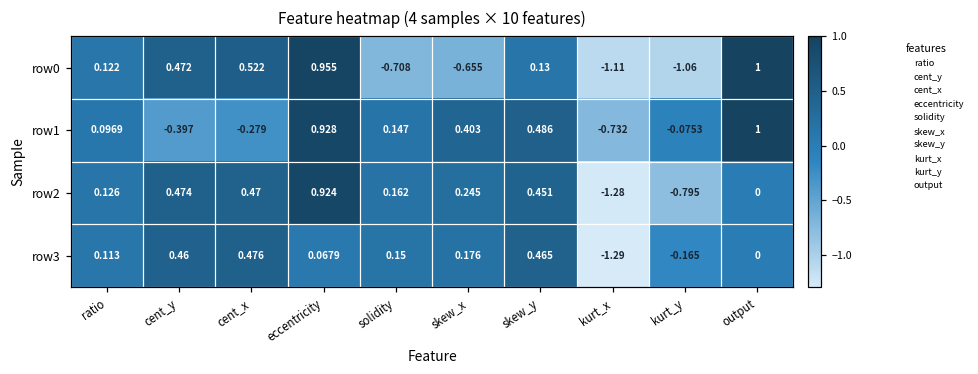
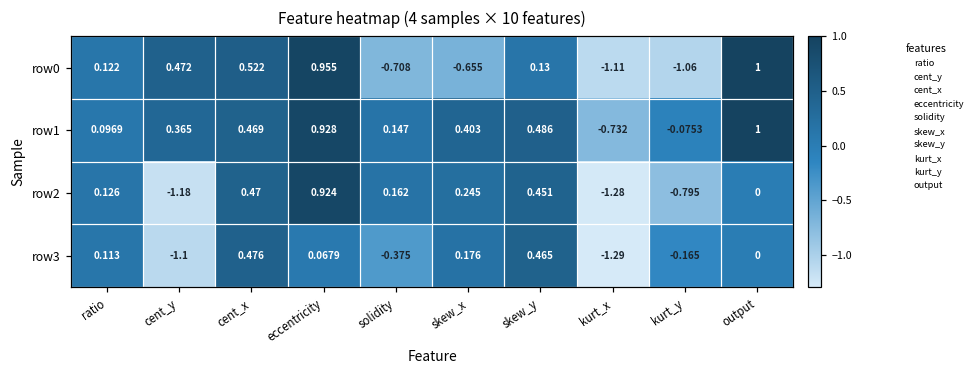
  {
    "row0": {
      "ratio": 0.122,
      "cent_y": 0.472,
      "cent_x": 0.522,
      "eccentricity": 0.955,
      "solidity": -0.708,
      "skew_x": -0.655,
      "skew_y": 0.13,
      "kurt_x": -1.11,
      "kurt_y": -1.06,
      "output": 1
    },
    "row1": {
      "ratio": 0.0969,
-     "cent_y": -0.397,
-     "cent_x": -0.279,
+     "cent_y": 0.365,
+     "cent_x": 0.469,
      "eccentricity": 0.928,
      "solidity": 0.147,
      "skew_x": 0.403,
      "skew_y": 0.486,
      "kurt_x": -0.732,
      "kurt_y": -0.0753,
      "output": 1
    },
    "row2": {
      "ratio": 0.126,
-     "cent_y": 0.474,
+     "cent_y": -1.18,
      "cent_x": 0.47,
      "eccentricity": 0.924,
      "solidity": 0.162,
      "skew_x": 0.245,
      "skew_y": 0.451,
      "kurt_x": -1.28,
      "kurt_y": -0.795,
      "output": 0
    },
    "row3": {
      "ratio": 0.113,
-     "cent_y": 0.46,
+     "cent_y": -1.1,
      "cent_x": 0.476,
      "eccentricity": 0.0679,
-     "solidity": 0.15,
+     "solidity": -0.375,
      "skew_x": 0.176,
      "skew_y": 0.465,
      "kurt_x": -1.29,
      "kurt_y": -0.165,
      "output": 0
    }
  }
